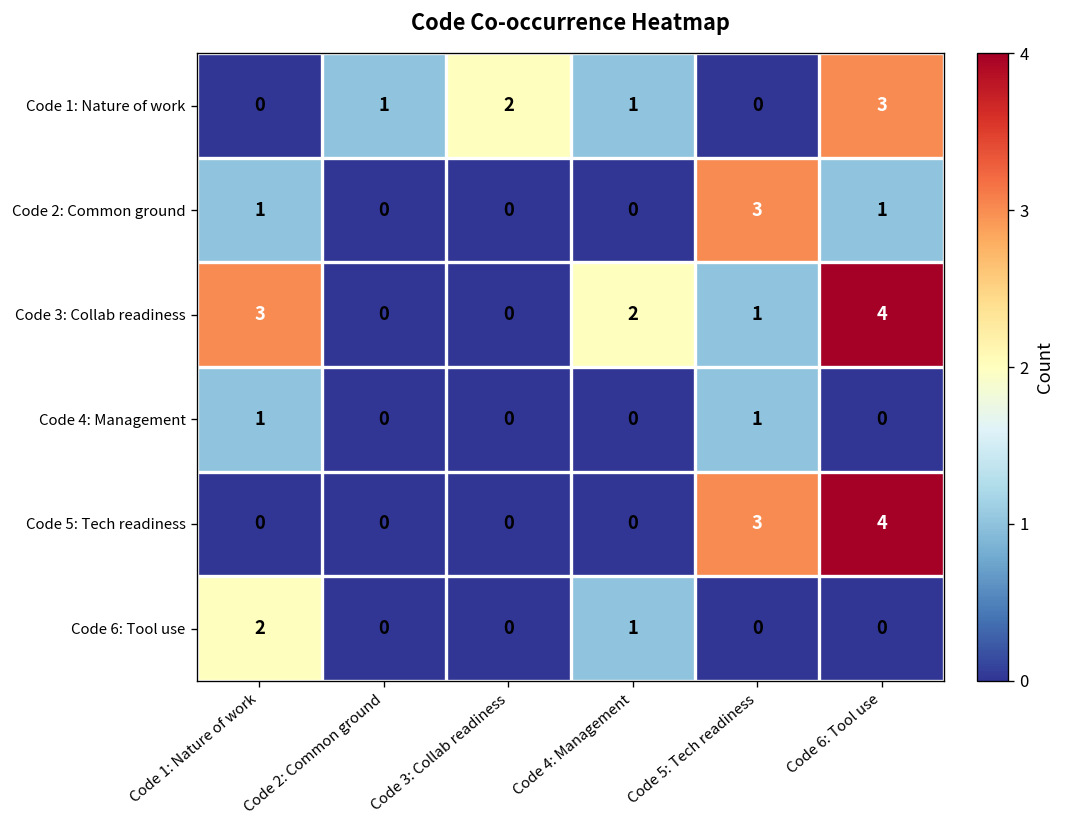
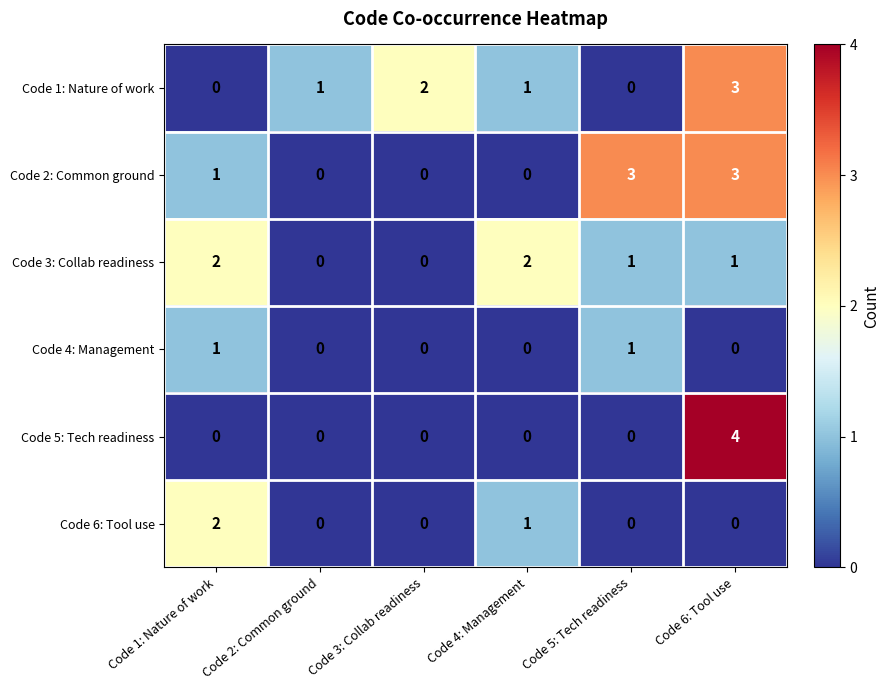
  {
    "Code 1: Nature of work": {
      "Code 1: Nature of work": 0,
      "Code 2: Common ground": 1,
      "Code 3: Collab readiness": 2,
      "Code 4: Management": 1,
      "Code 5: Tech readiness": 0,
      "Code 6: Tool use": 3
    },
    "Code 2: Common ground": {
      "Code 1: Nature of work": 1,
      "Code 2: Common ground": 0,
      "Code 3: Collab readiness": 0,
      "Code 4: Management": 0,
      "Code 5: Tech readiness": 3,
-     "Code 6: Tool use": 1
+     "Code 6: Tool use": 3
    },
    "Code 3: Collab readiness": {
-     "Code 1: Nature of work": 3,
+     "Code 1: Nature of work": 2,
      "Code 2: Common ground": 0,
      "Code 3: Collab readiness": 0,
      "Code 4: Management": 2,
      "Code 5: Tech readiness": 1,
-     "Code 6: Tool use": 4
+     "Code 6: Tool use": 1
    },
    "Code 4: Management": {
      "Code 1: Nature of work": 1,
      "Code 2: Common ground": 0,
      "Code 3: Collab readiness": 0,
      "Code 4: Management": 0,
      "Code 5: Tech readiness": 1,
      "Code 6: Tool use": 0
    },
    "Code 5: Tech readiness": {
      "Code 1: Nature of work": 0,
      "Code 2: Common ground": 0,
      "Code 3: Collab readiness": 0,
      "Code 4: Management": 0,
-     "Code 5: Tech readiness": 3,
+     "Code 5: Tech readiness": 0,
      "Code 6: Tool use": 4
    },
    "Code 6: Tool use": {
      "Code 1: Nature of work": 2,
      "Code 2: Common ground": 0,
      "Code 3: Collab readiness": 0,
      "Code 4: Management": 1,
      "Code 5: Tech readiness": 0,
      "Code 6: Tool use": 0
    }
  }
